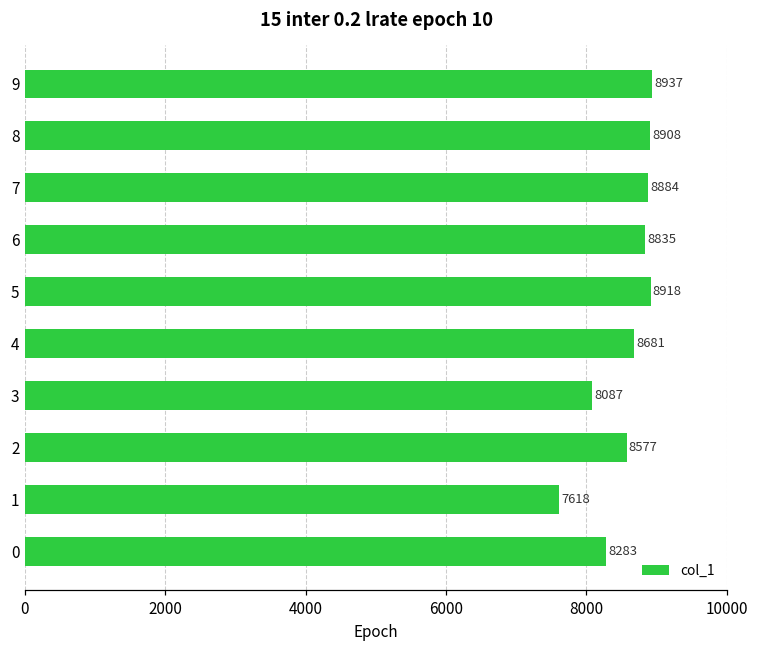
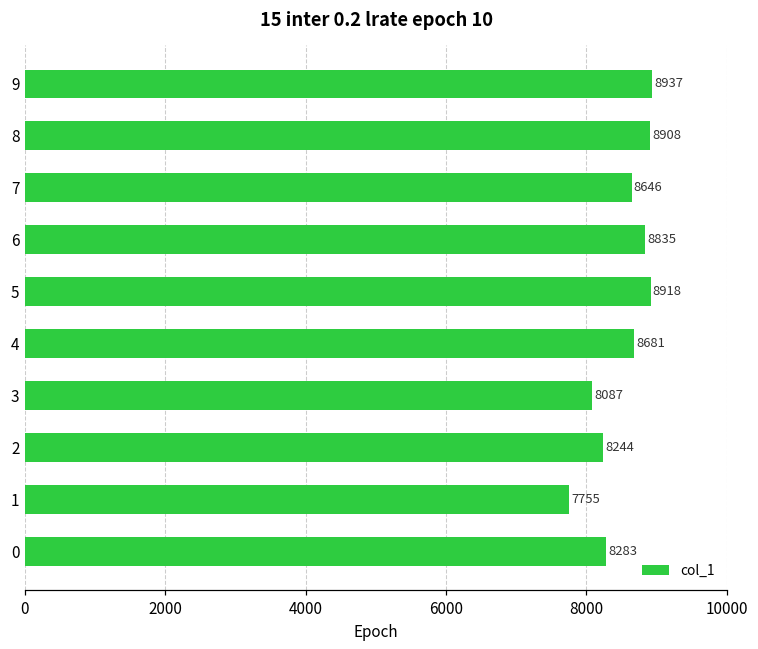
  {
    "9": 8937,
    "8": 8908,
-   "7": 8884,
+   "7": 8646,
    "6": 8835,
    "5": 8918,
    "4": 8681,
    "3": 8087,
-   "2": 8577,
-   "1": 7618,
+   "2": 8244,
+   "1": 7755,
    "0": 8283
  }
